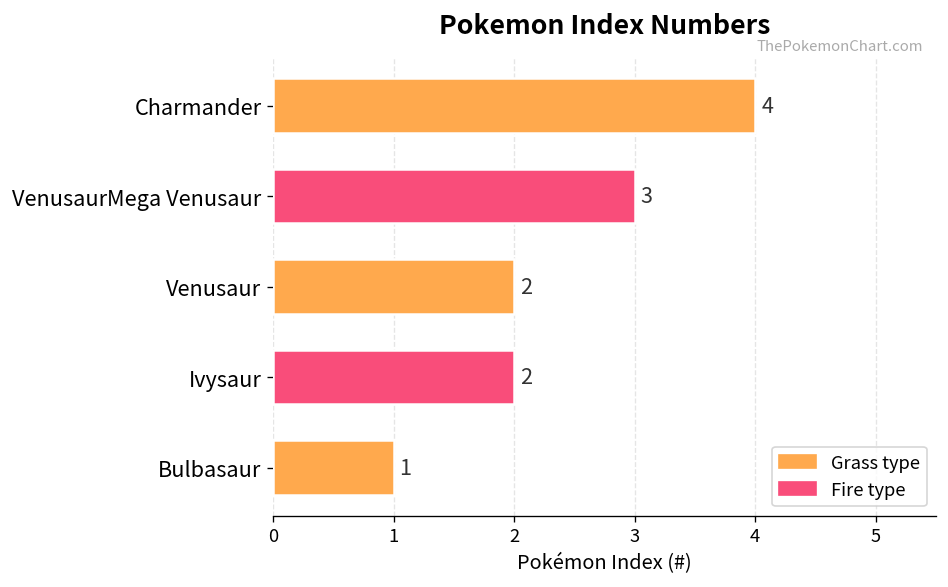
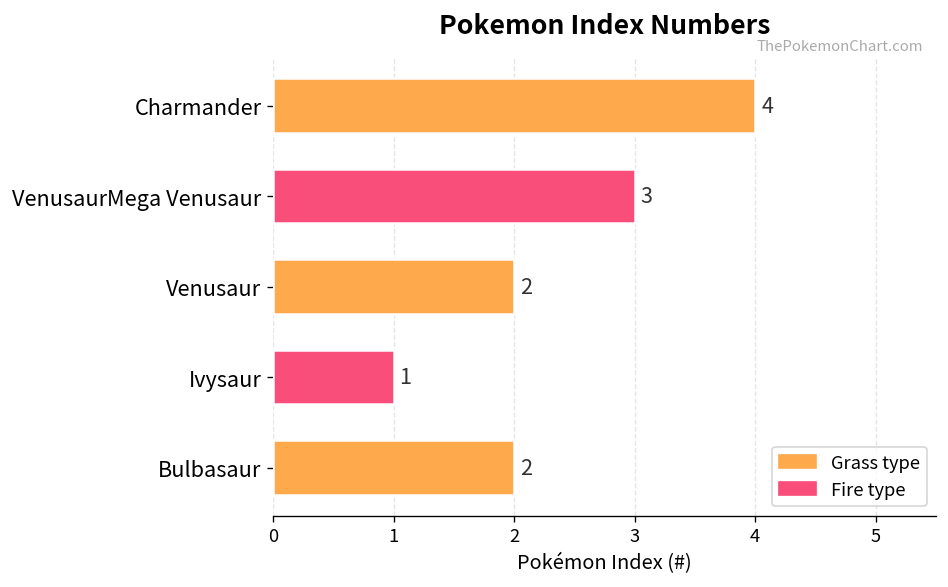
  {
    "Charmander": 4,
    "VenusaurMega Venusaur": 3,
    "Venusaur": 2,
-   "Ivysaur": 2,
-   "Bulbasaur": 1
+   "Ivysaur": 1,
+   "Bulbasaur": 2
  }
